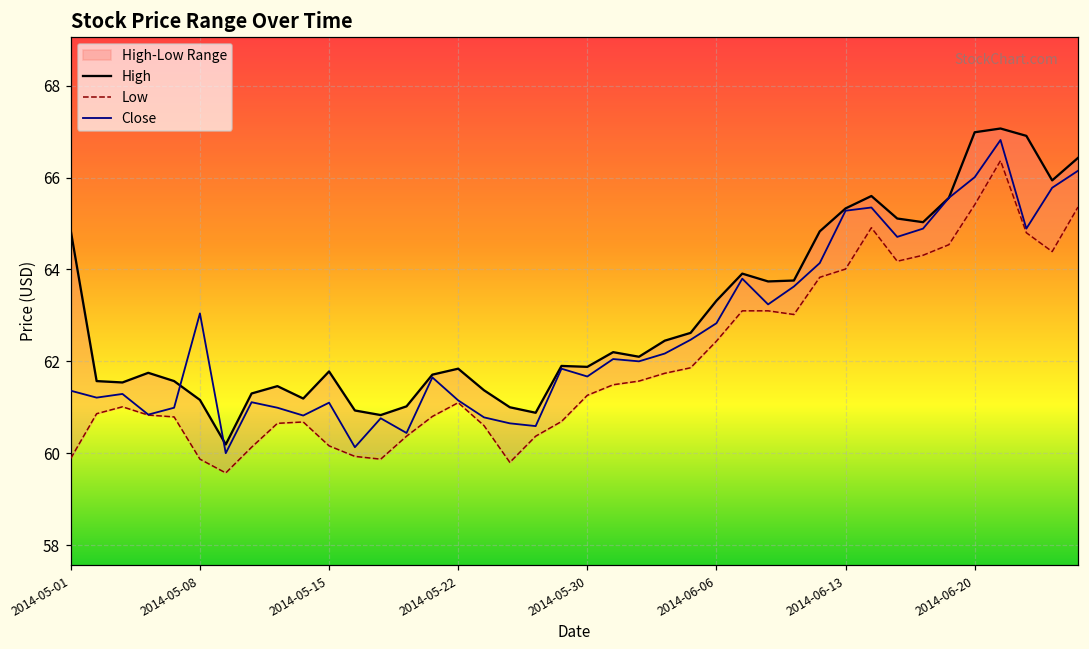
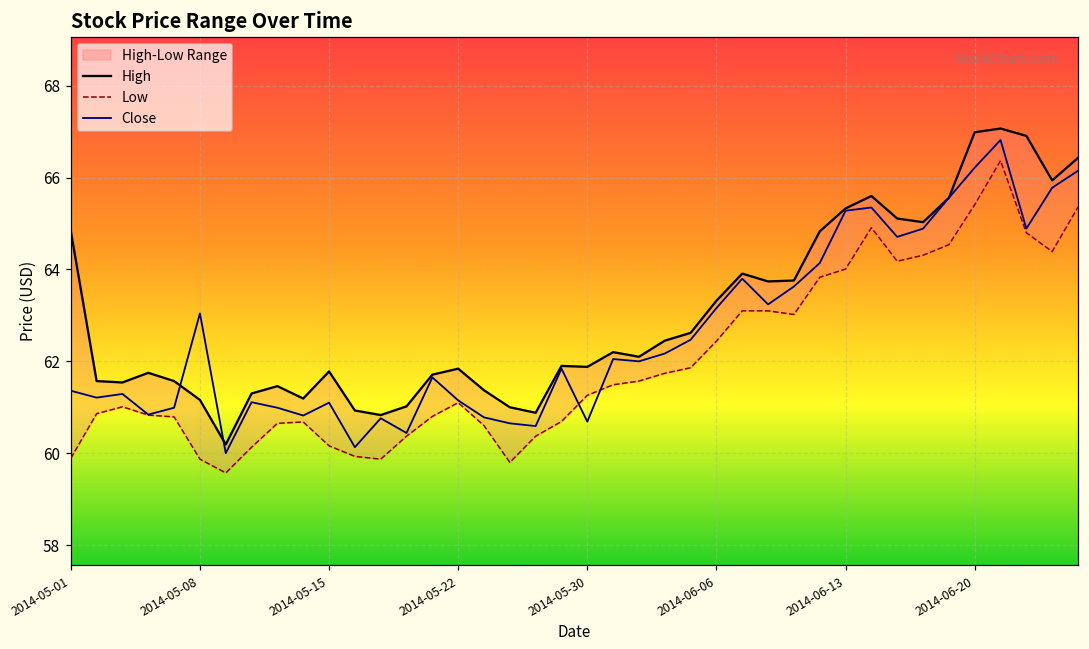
  {
    "High-Low Range": {
      "2014-05-01": 64.8,
      "2014-05-08": 61.2,
      "2014-05-15": 61.8,
      "2014-05-22": 61.8,
      "2014-05-30": 61.9,
      "2014-06-06": 63.3,
      "2014-06-20": 67.0
    },
    "Low": {
      "2014-05-01": 59.9,
      "2014-05-08": 59.9,
      "2014-05-15": 60.2,
      "2014-05-30": 61.3,
      "2014-06-06": 62.4,
      "2014-06-13": 64.0,
      "2014-06-20": 65.4
    },
    "Close": {
      "2014-05-01": 61.4,
      "2014-05-08": 63.0,
      "2014-05-15": 61.1,
-     "2014-05-30": 61.7,
-     "2014-06-06": 62.8,
-     "2014-06-20": 66.0
+     "2014-05-30": 60.7,
+     "2014-06-06": 63.2,
+     "2014-06-20": 66.2
    }
  }
